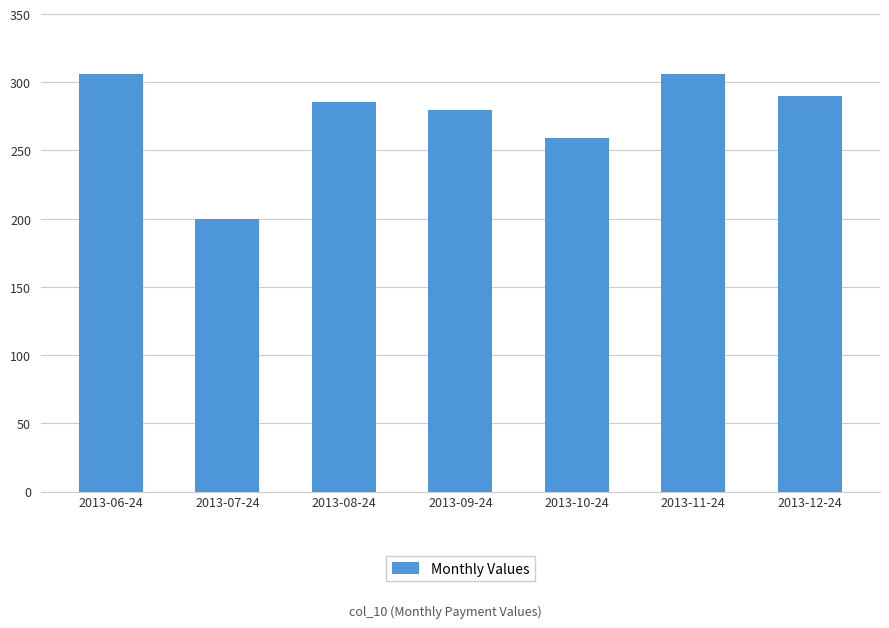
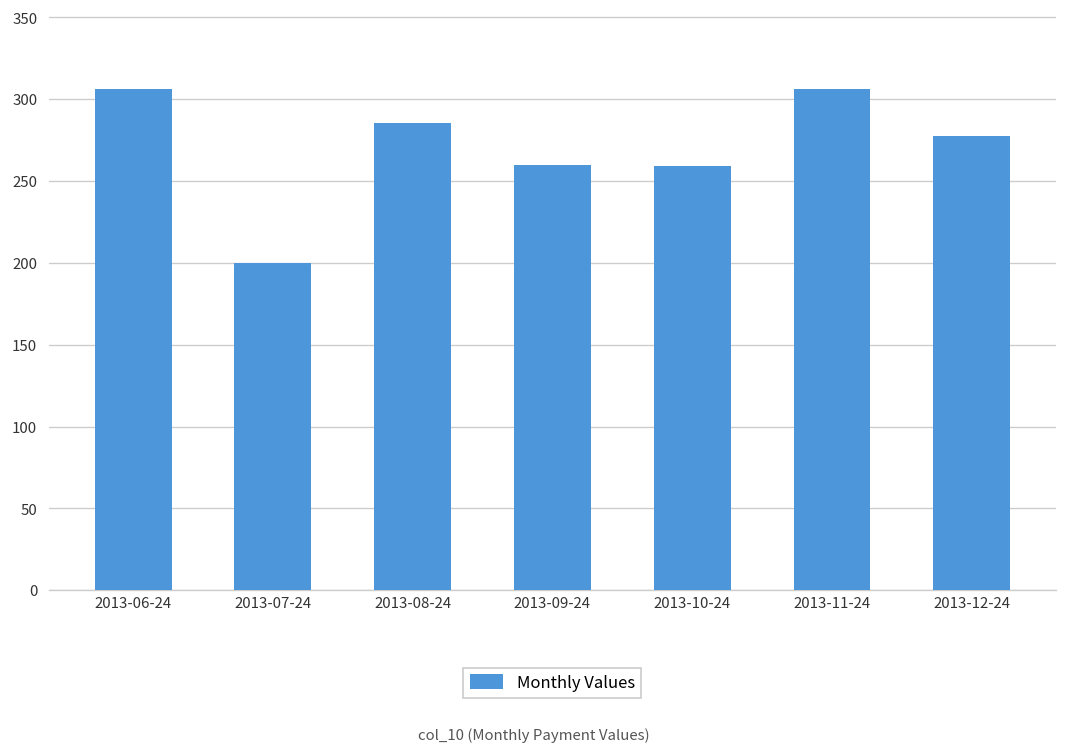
  {
    "2013-06-24": 306,
    "2013-07-24": 200,
    "2013-08-24": 285,
-   "2013-09-24": 280,
+   "2013-09-24": 260,
    "2013-10-24": 259,
    "2013-11-24": 306,
-   "2013-12-24": 290
+   "2013-12-24": 278
  }
